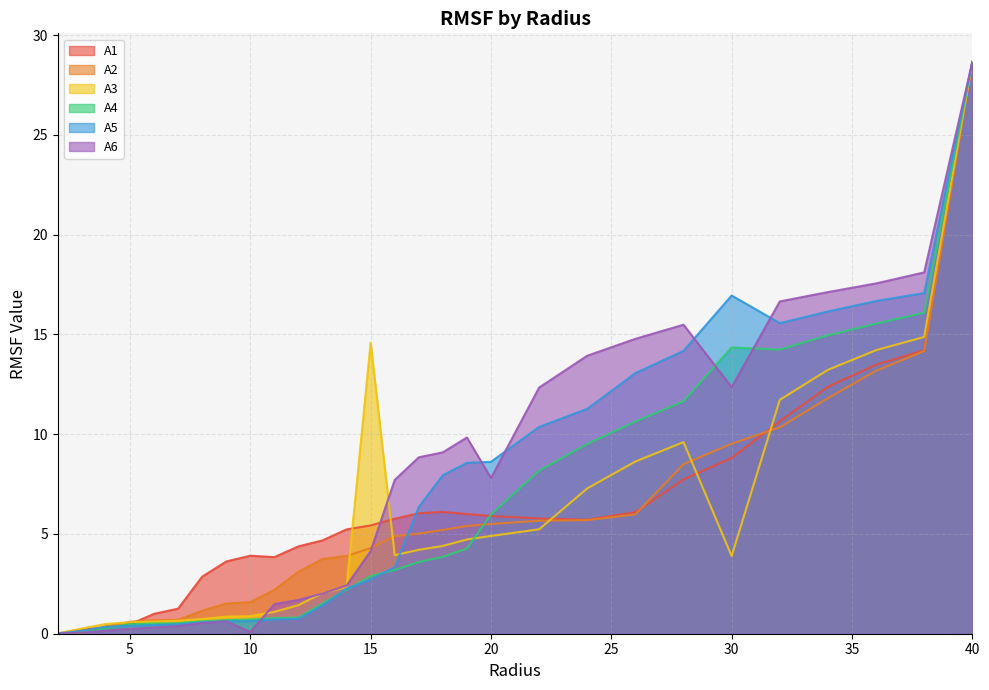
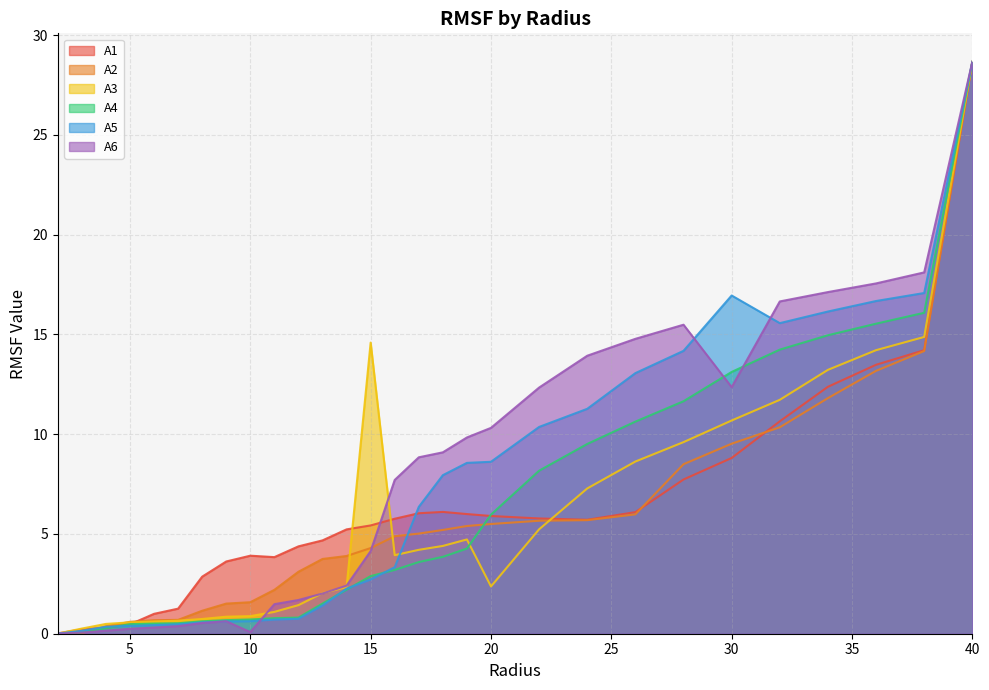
  {
    "A3": {
      "10": 0.9,
      "15": 14.6,
-     "20": 4.9,
-     "30": 3.9
+     "20": 2.4,
+     "30": 10.7
    },
    "A4": {
      "15": 2.9,
-     "30": 14.4
+     "30": 13.1
    },
    "A5": {
      "15": 2.7,
      "20": 8.6,
      "30": 17.0
    },
    "A6": {
      "5": 0.2,
      "10": 0.1,
      "15": 4.1,
-     "20": 7.8,
+     "20": 10.3,
      "30": 12.4
    }
  }
